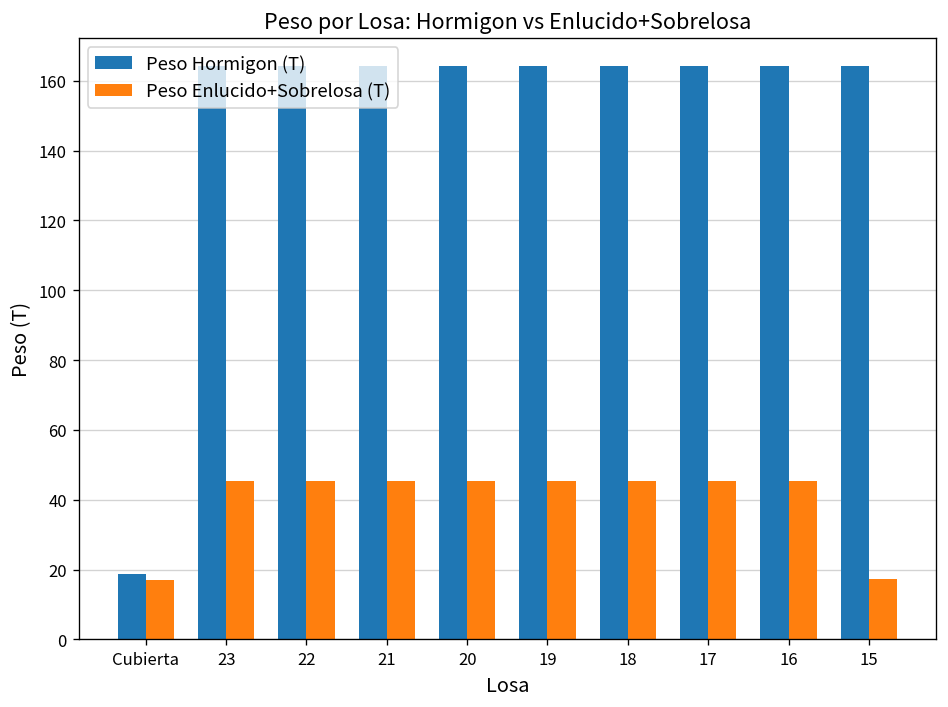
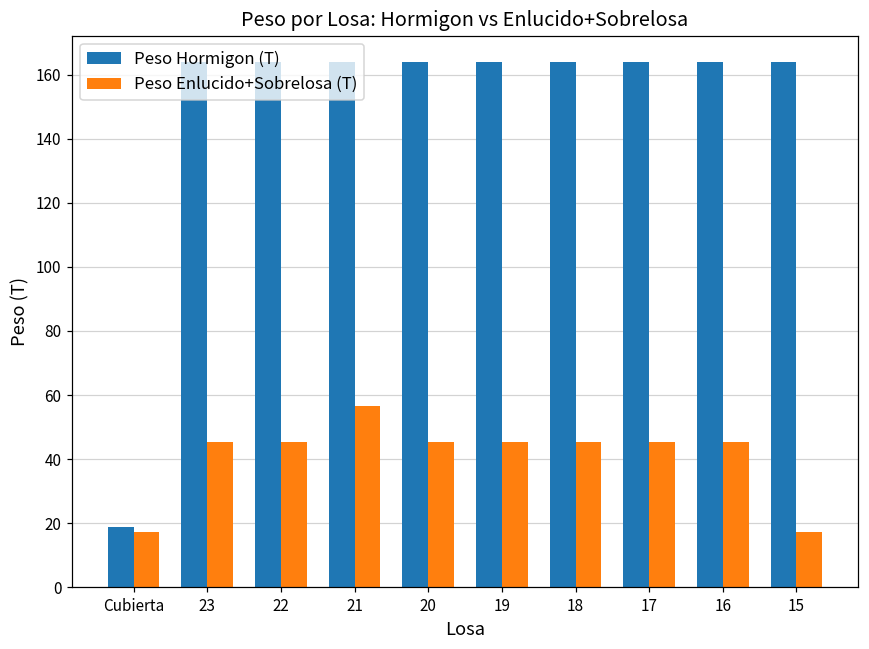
  {
    "Peso Hormigon (T)": {
      "Cubierta": 19,
      "20": 164,
      "19": 164,
      "18": 164,
      "17": 164,
      "16": 164,
      "15": 164
    },
    "Peso Enlucido+Sobrelosa (T)": {
      "Cubierta": 17,
      "23": 45,
      "22": 45,
-     "21": 45,
+     "21": 57,
      "20": 45,
      "19": 45,
      "18": 45,
      "17": 45,
      "16": 45,
      "15": 17
    }
  }
